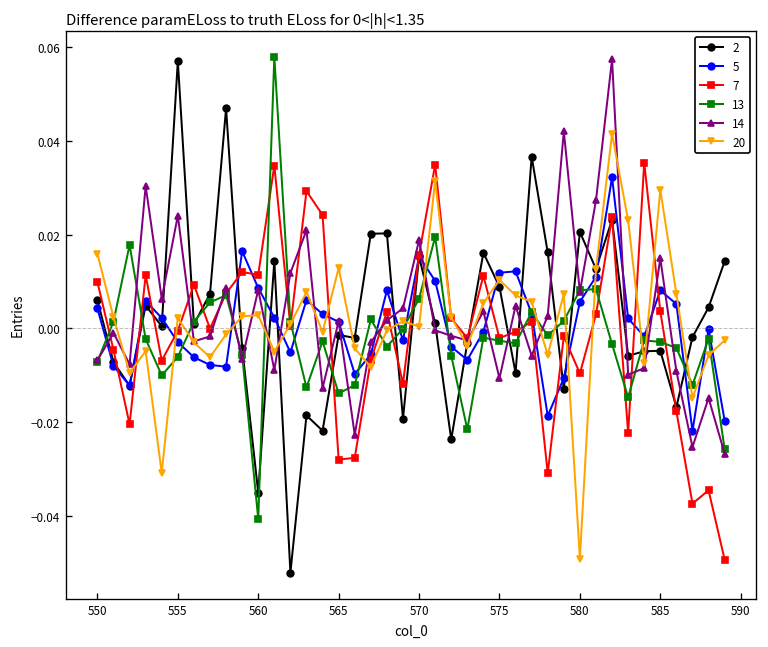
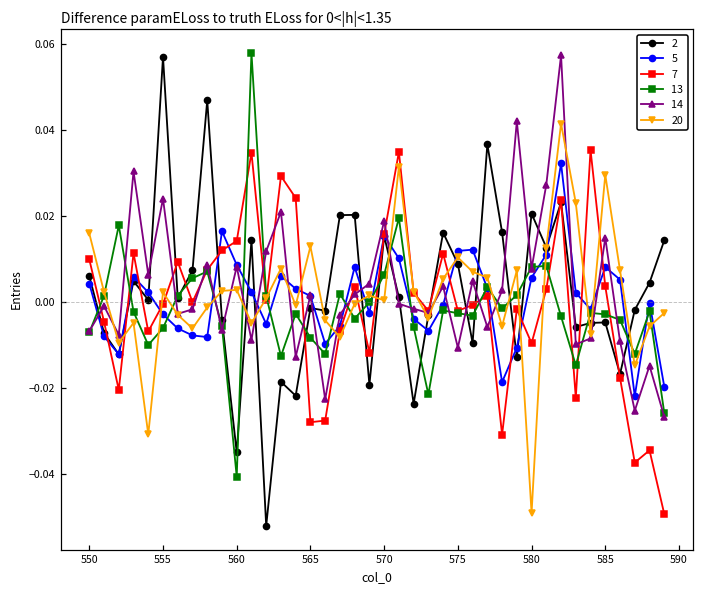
  {
    "2": {
      "550": 0.006,
      "555": 0.057,
      "560": -0.035,
      "565": -0.001,
      "575": 0.009,
      "580": 0.021,
      "585": -0.005
    },
    "5": {
      "550": 0.004,
      "555": -0.003,
      "575": 0.012,
      "580": 0.006,
      "585": 0.008
    },
    "7": {
      "550": 0.010,
      "555": -0.001,
-     "560": 0.011,
+     "560": 0.014,
      "565": -0.028,
      "580": -0.010,
      "585": 0.004
    },
    "13": {
      "555": -0.006,
      "560": -0.041,
-     "565": -0.014,
+     "565": -0.008,
      "570": 0.006,
      "585": -0.003
    },
    "14": {
      "555": 0.024,
      "570": 0.019,
      "575": -0.011,
      "585": 0.015
    },
    "20": {
      "550": 0.016,
      "555": 0.002,
      "560": 0.003,
      "565": 0.013,
      "570": 0.000,
      "575": 0.010,
      "580": -0.049,
      "585": 0.030
    }
  }
